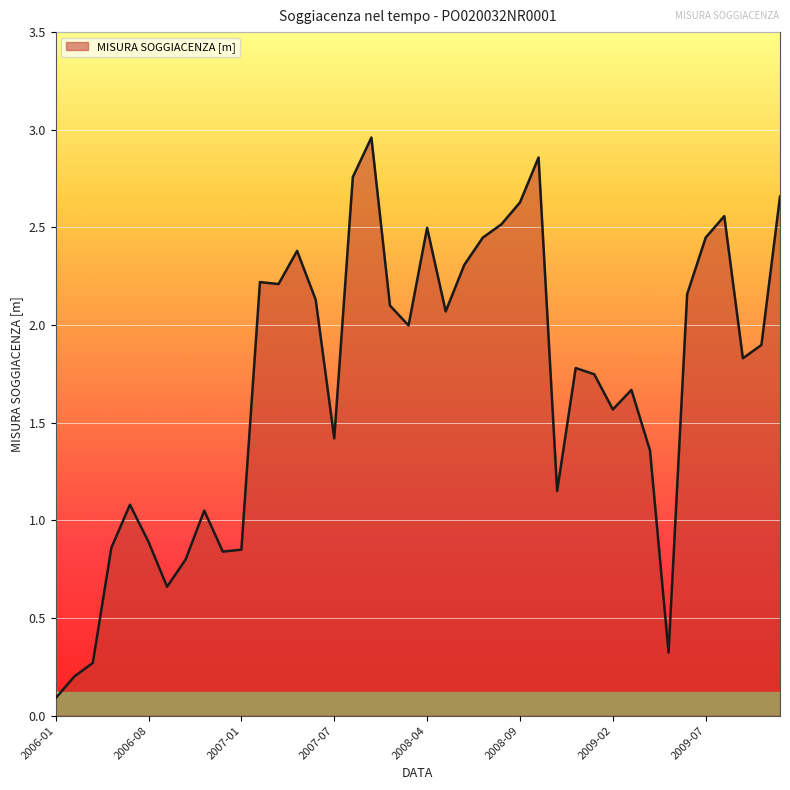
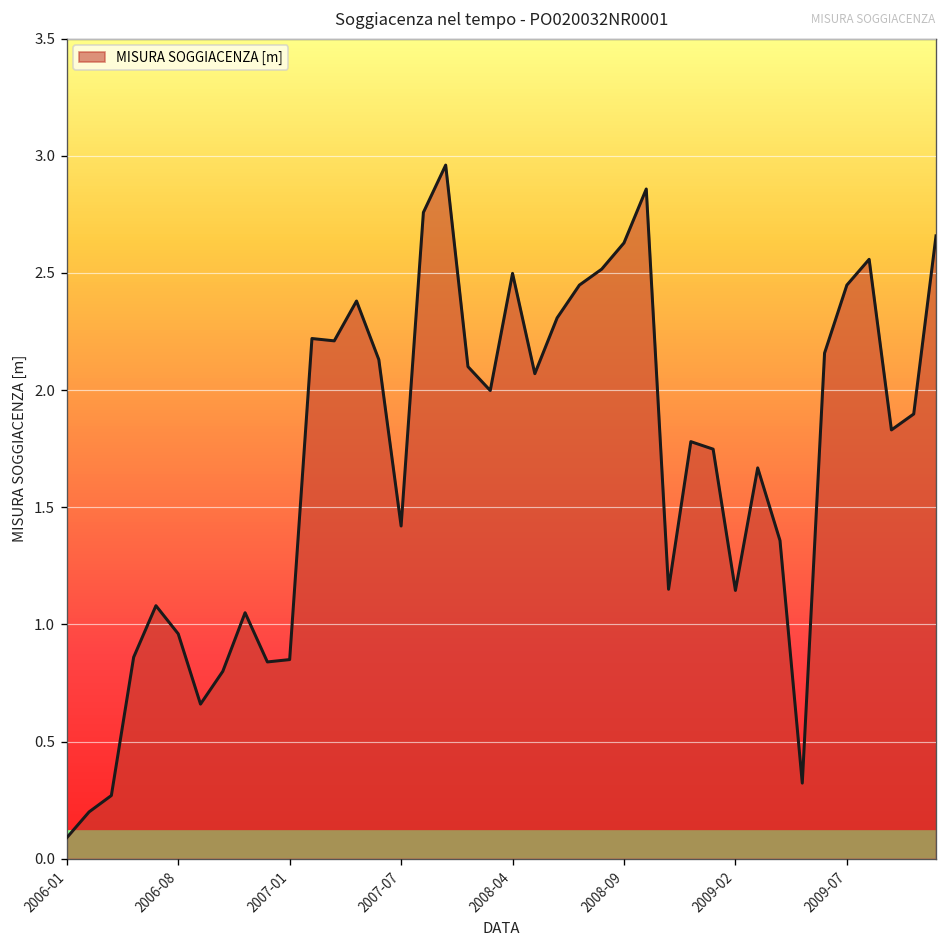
  {
-   "2006-08": 0.89,
+   "2006-08": 0.96,
    "2007-01": 0.85,
    "2007-07": 1.42,
-   "2009-02": 1.57,
+   "2009-02": 1.15,
    "2009-07": 2.45
  }
